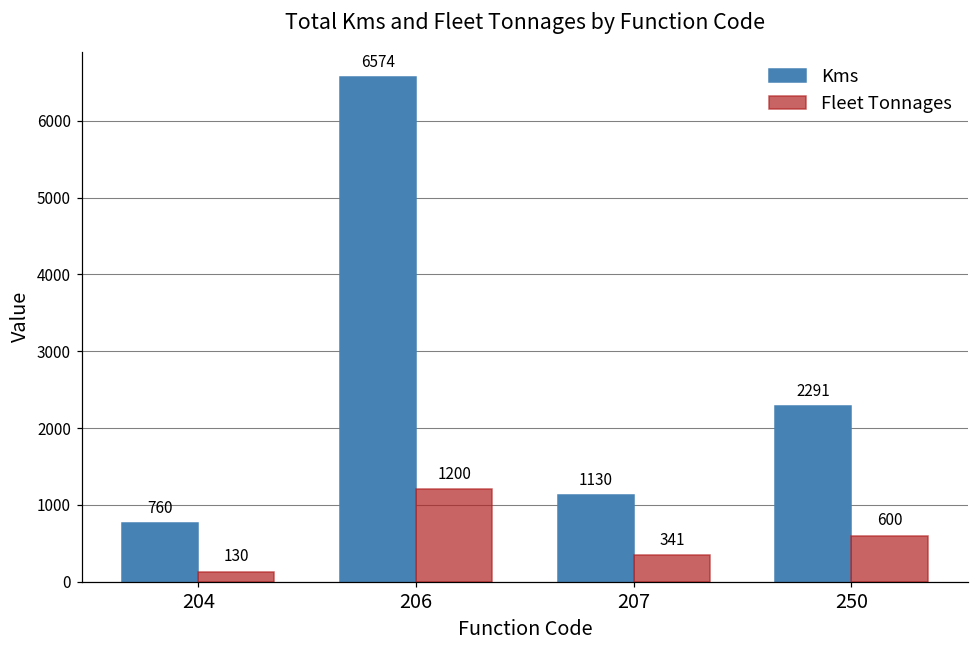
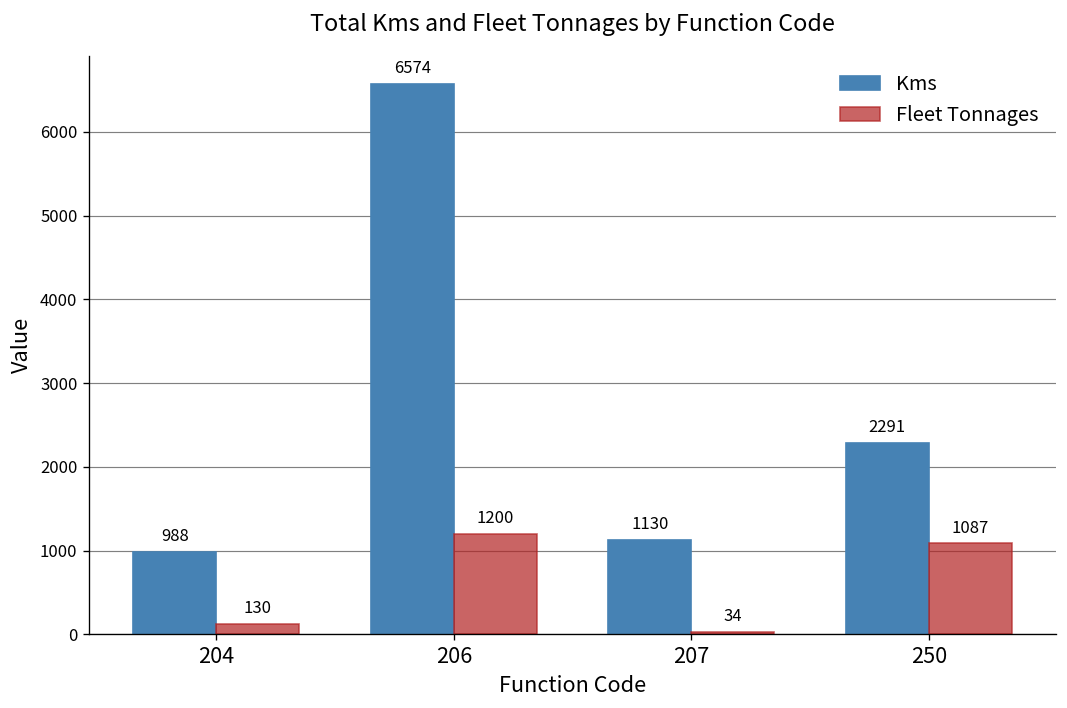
  {
    "Kms": {
-     "204": 760,
+     "204": 988,
      "206": 6574,
      "207": 1130,
      "250": 2291
    },
    "Fleet Tonnages": {
      "204": 130,
      "206": 1200,
-     "207": 341,
-     "250": 600
+     "207": 34,
+     "250": 1087
    }
  }
